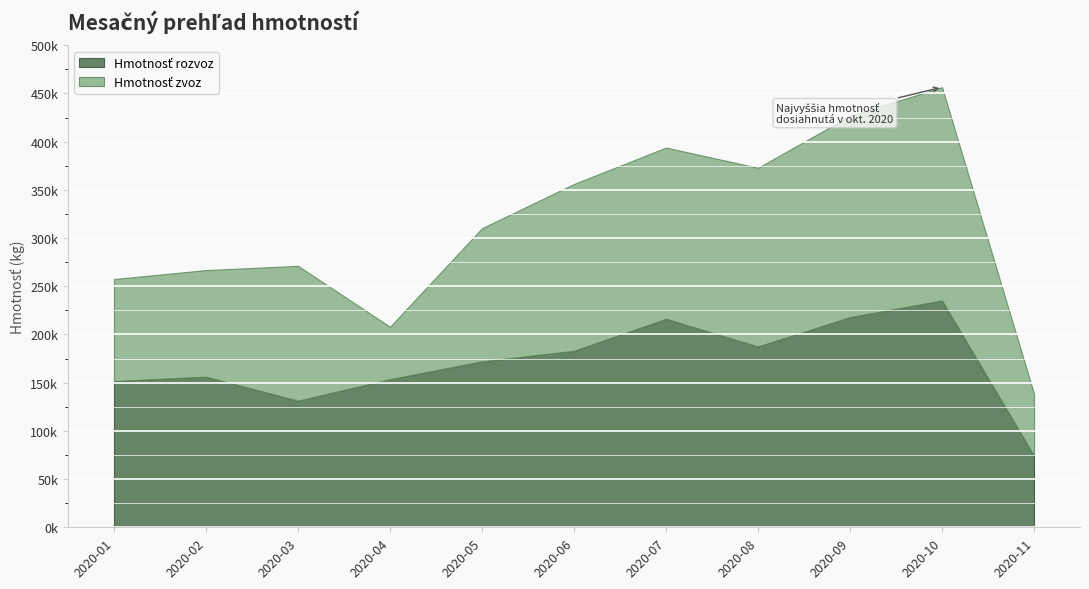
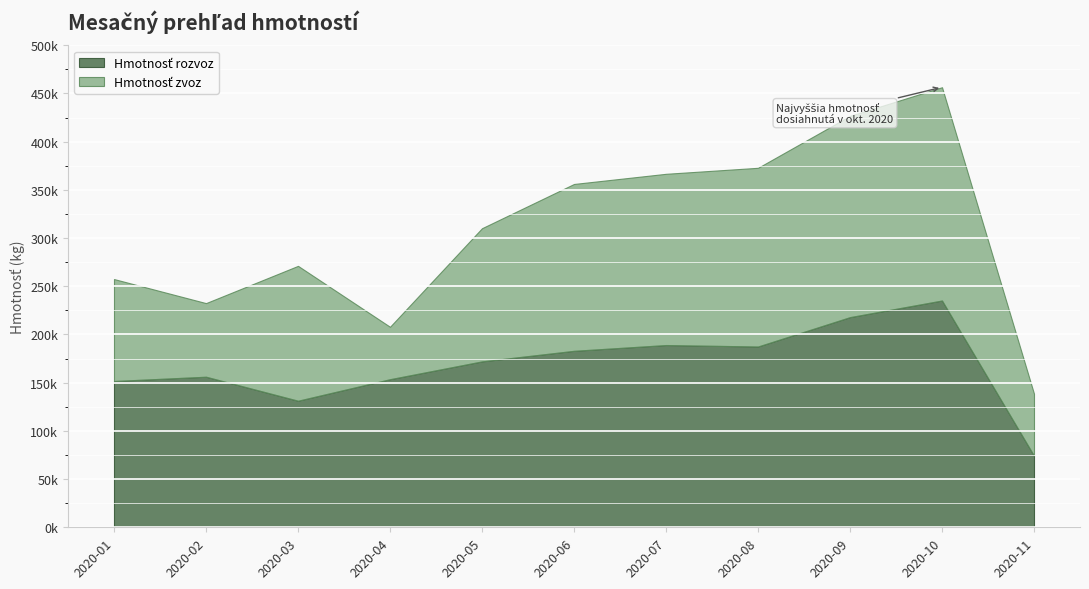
  {
    "Hmotnosť rozvoz": {
      "2020-01": 150000,
      "2020-02": 160000,
      "2020-03": 130000,
      "2020-04": 150000,
      "2020-05": 170000,
      "2020-06": 180000,
-     "2020-07": 220000,
+     "2020-07": 190000,
      "2020-08": 190000,
      "2020-09": 220000,
      "2020-10": 240000,
      "2020-11": 70000
    },
    "Hmotnosť zvoz": {
      "2020-01": 110000,
-     "2020-02": 110000,
+     "2020-02": 80000,
      "2020-03": 140000,
      "2020-04": 50000,
      "2020-05": 140000,
      "2020-06": 170000,
      "2020-07": 180000,
      "2020-08": 190000,
      "2020-10": 220000,
      "2020-11": 60000
    }
  }
